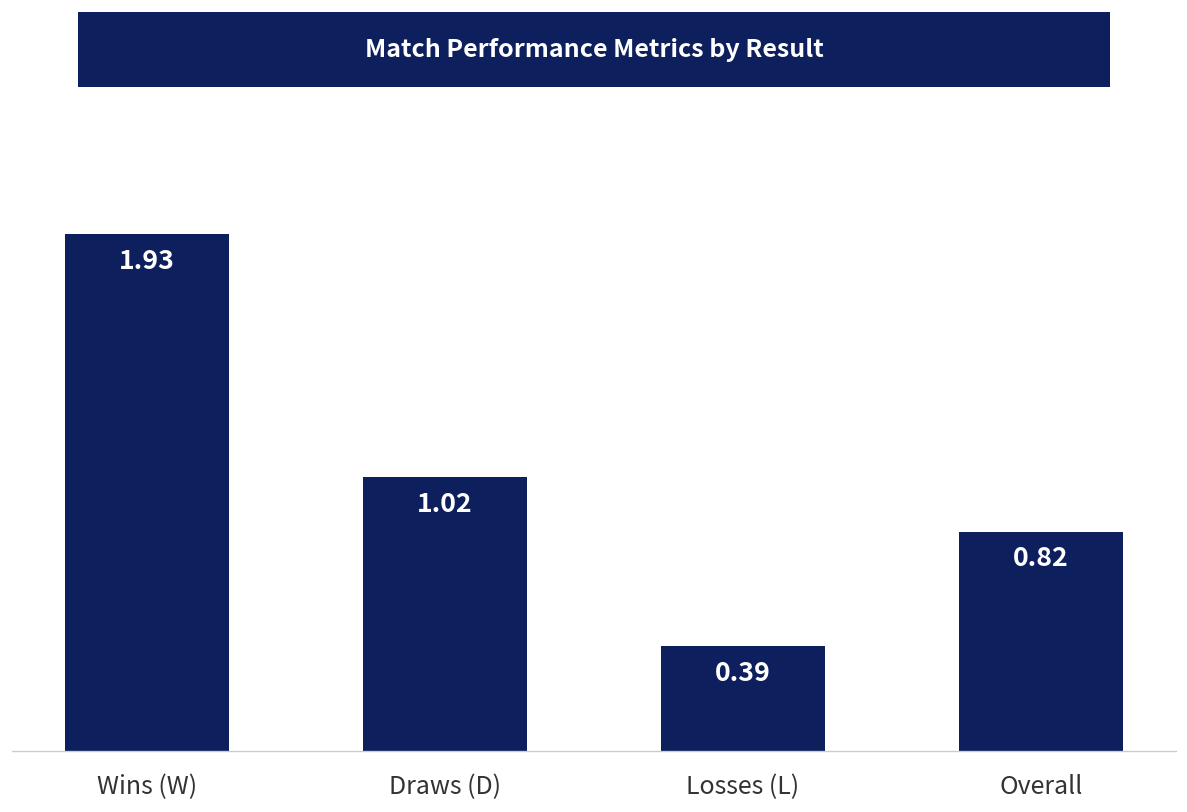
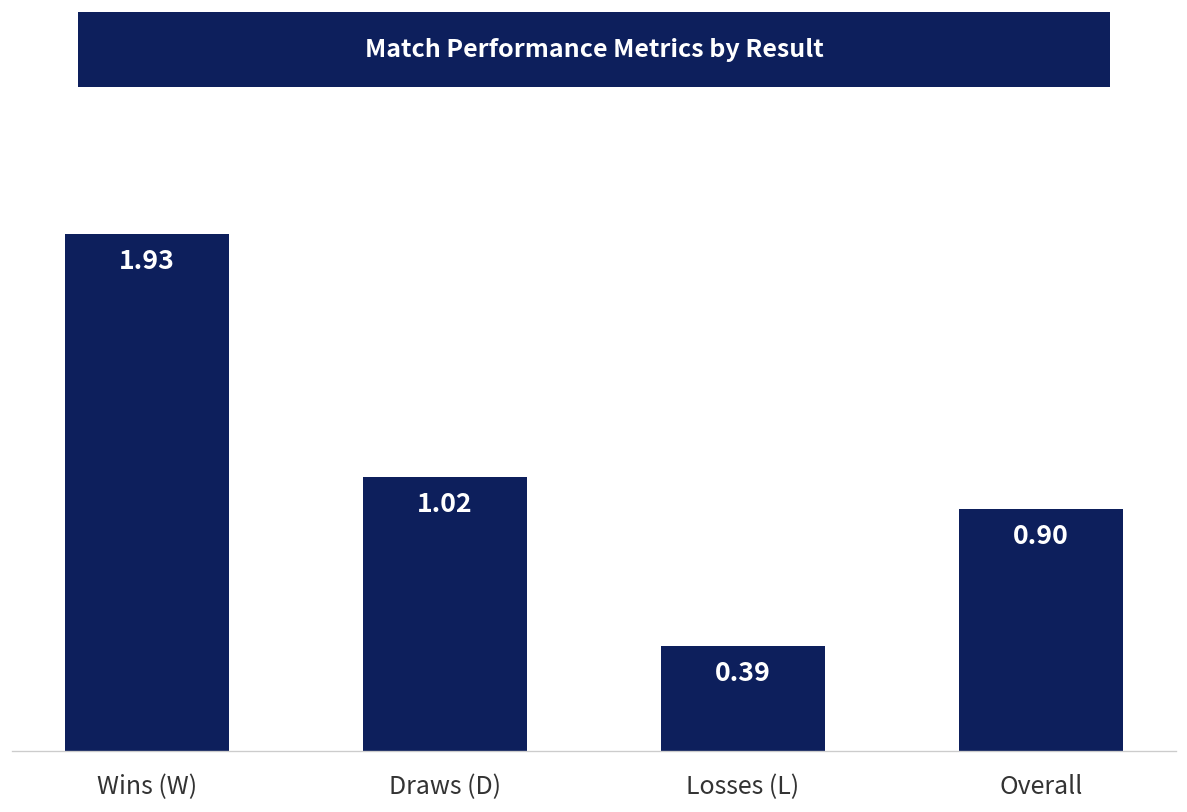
  {
    "Wins (W)": 1.93,
    "Draws (D)": 1.02,
    "Losses (L)": 0.39,
-   "Overall": 0.82
+   "Overall": 0.90
  }
